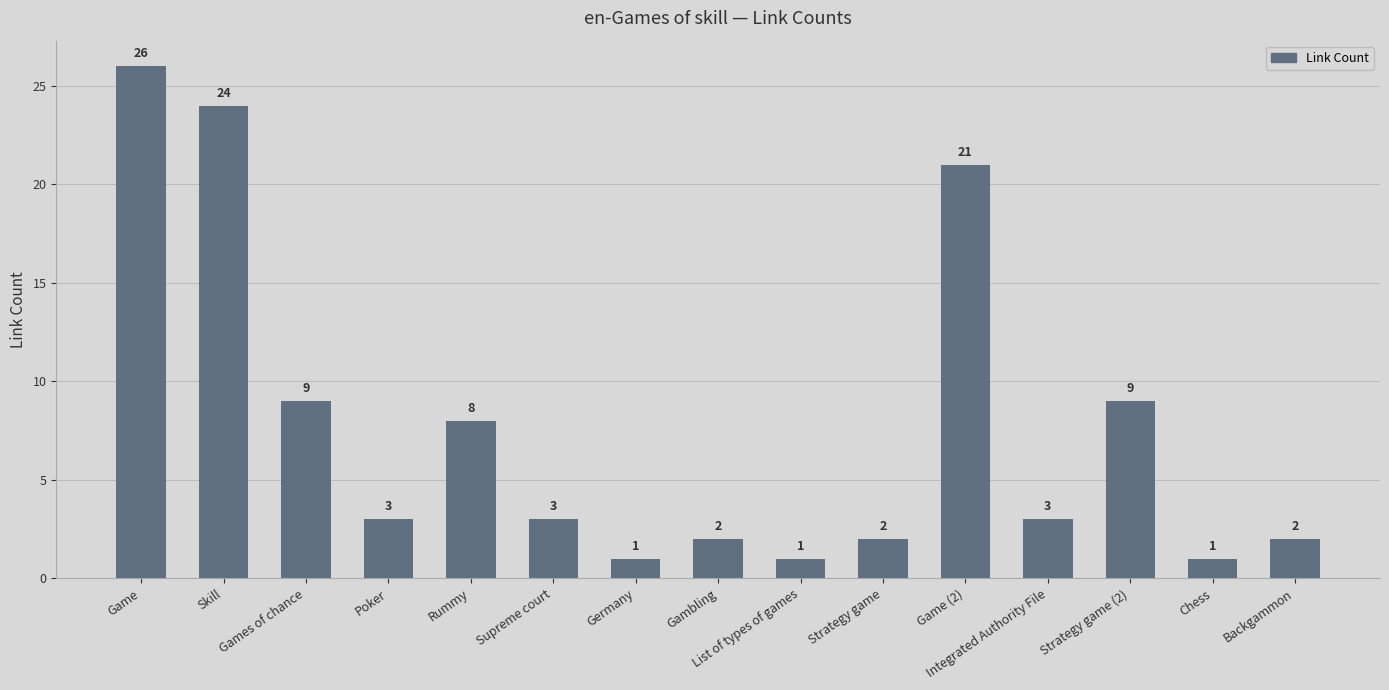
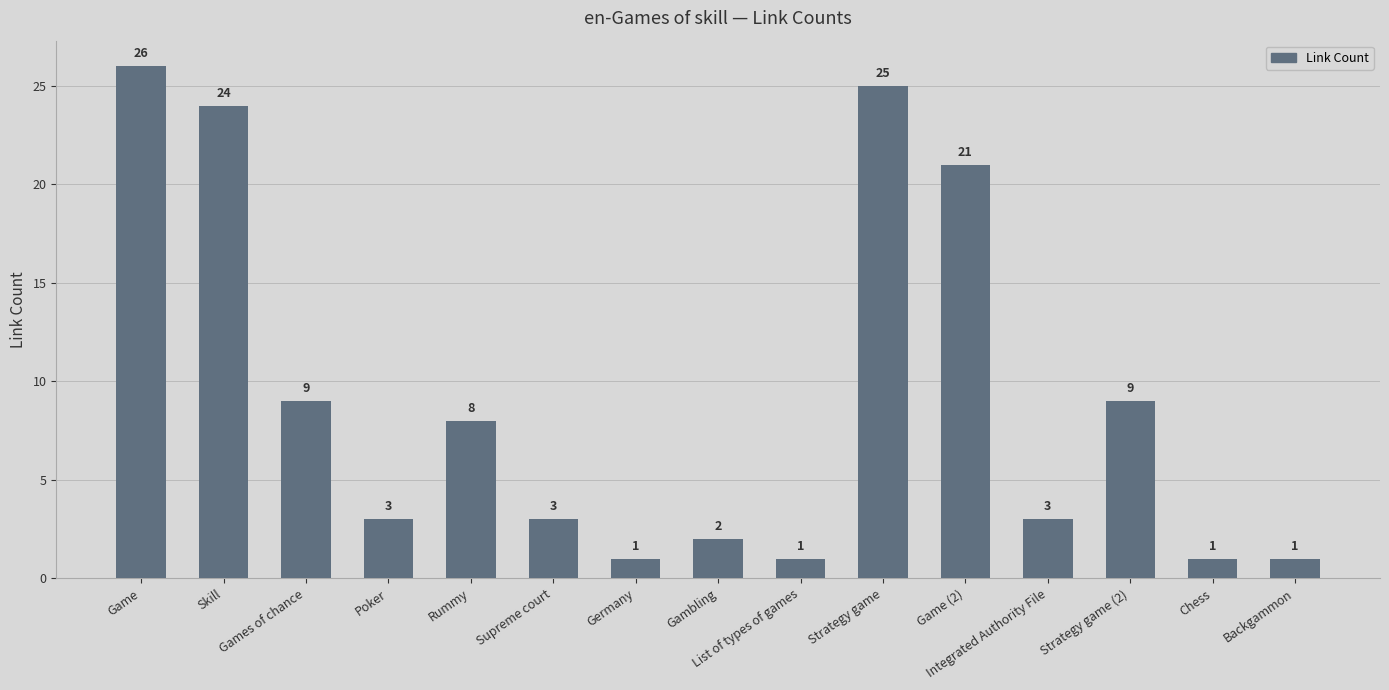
  {
    "Game": 26,
    "Skill": 24,
    "Games of chance": 9,
    "Poker": 3,
    "Rummy": 8,
    "Supreme court": 3,
    "Germany": 1,
    "Gambling": 2,
    "List of types of games": 1,
-   "Strategy game": 2,
+   "Strategy game": 25,
    "Game (2)": 21,
    "Integrated Authority File": 3,
    "Strategy game (2)": 9,
    "Chess": 1,
-   "Backgammon": 2
+   "Backgammon": 1
  }
